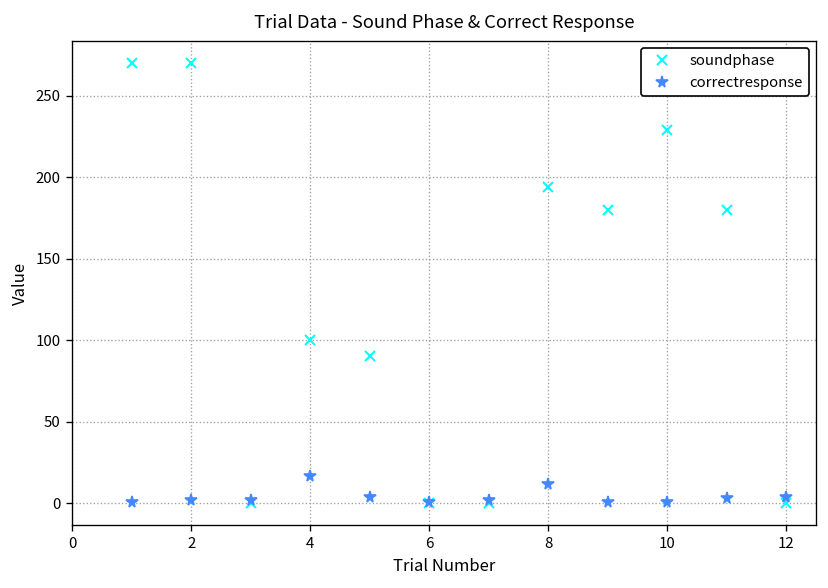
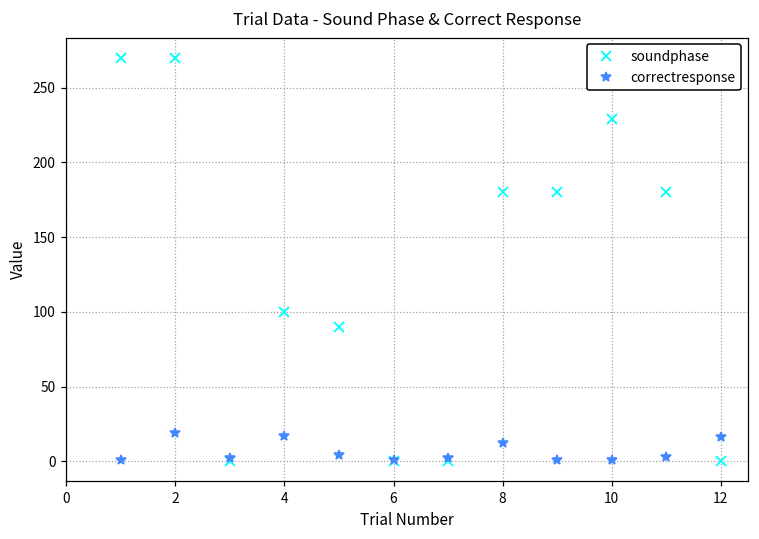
  {
    "soundphase": {
      "2": 270,
      "4": 100,
-     "8": 194,
+     "8": 180,
      "10": 229,
      "12": 0
    },
    "correctresponse": {
-     "2": 2,
+     "2": 19,
      "4": 17,
      "8": 12,
      "10": 1,
-     "12": 4
+     "12": 16
    }
  }
